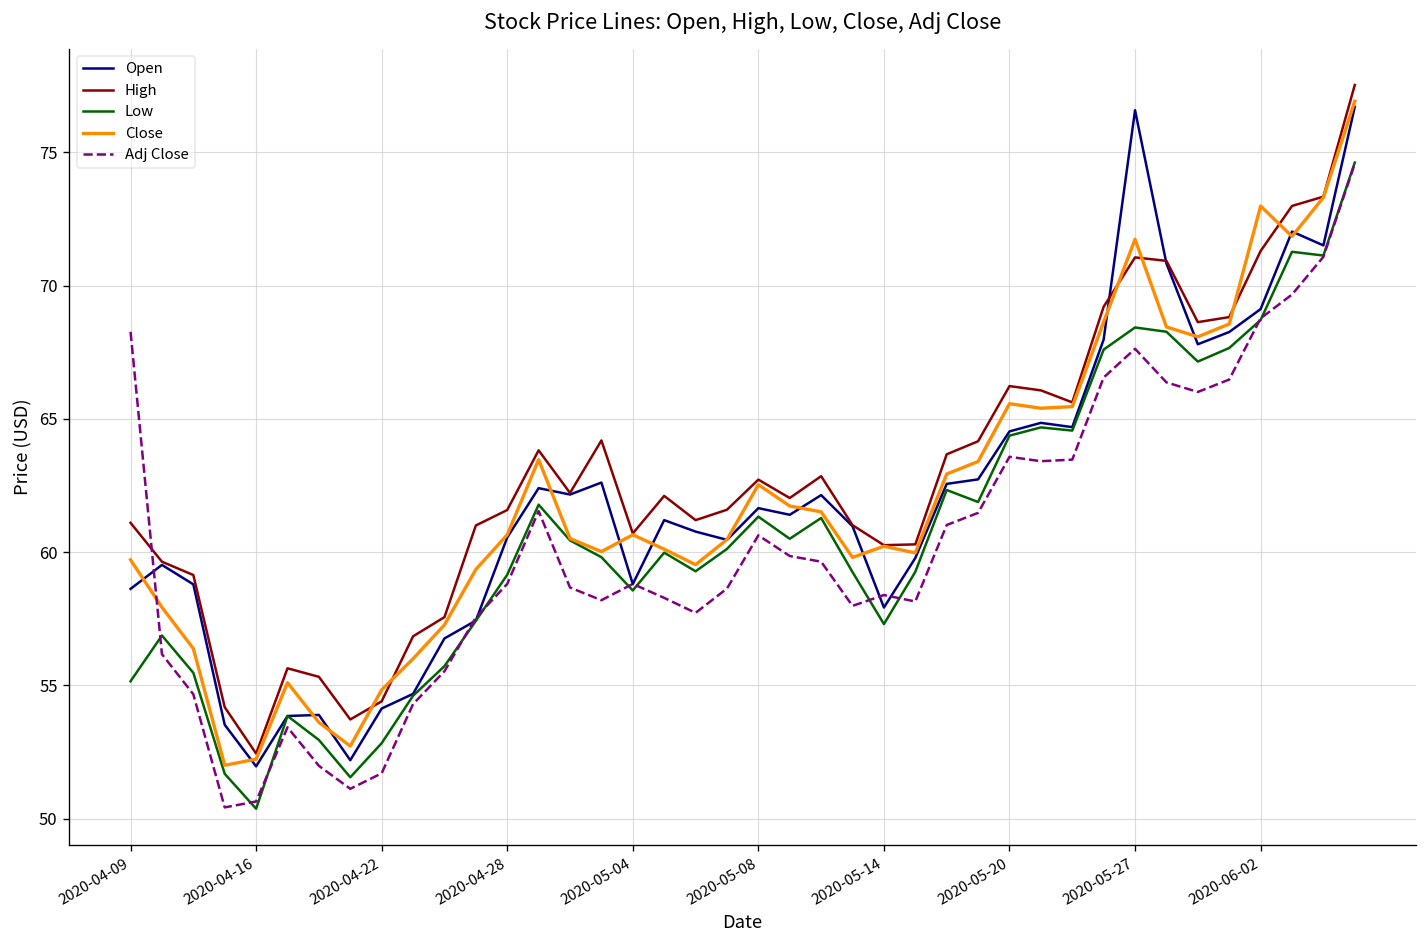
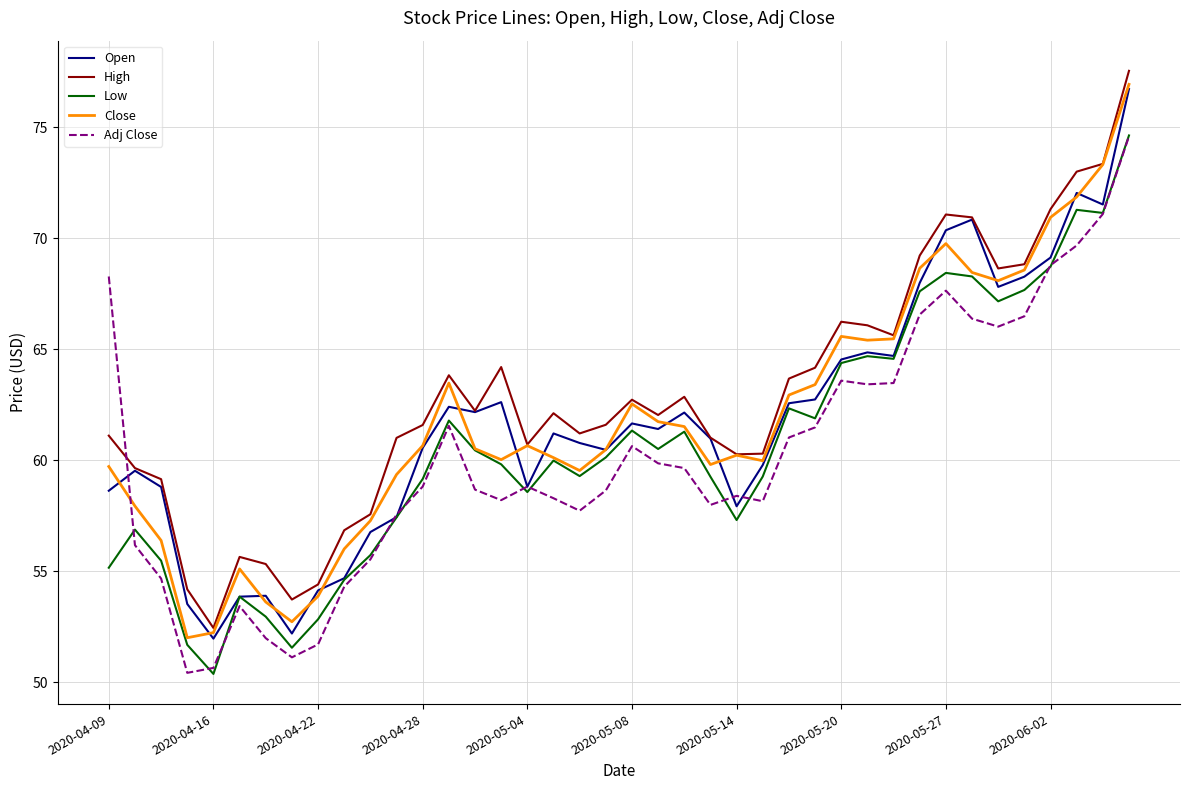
  {
    "Open": {
      "2020-04-09": 58.6,
      "2020-04-16": 52.0,
      "2020-04-22": 54.1,
      "2020-05-08": 61.7,
      "2020-05-14": 57.9,
      "2020-05-20": 64.5,
-     "2020-05-27": 76.6,
+     "2020-05-27": 70.3,
      "2020-06-02": 69.1
    },
    "High": {
      "2020-04-09": 61.1,
      "2020-04-16": 52.4,
      "2020-04-22": 54.4,
      "2020-04-28": 61.6,
      "2020-05-08": 62.7,
      "2020-05-20": 66.2,
      "2020-05-27": 71.1,
      "2020-06-02": 71.3
    },
    "Low": {
      "2020-04-09": 55.2,
      "2020-04-16": 50.4,
      "2020-04-22": 52.8,
      "2020-04-28": 59.2,
      "2020-05-04": 58.6,
      "2020-05-08": 61.3,
      "2020-05-14": 57.3,
      "2020-05-20": 64.4,
      "2020-05-27": 68.4
    },
    "Close": {
      "2020-04-09": 59.7,
      "2020-04-16": 52.2,
-     "2020-04-22": 54.8,
+     "2020-04-22": 53.9,
      "2020-05-08": 62.5,
      "2020-05-20": 65.6,
-     "2020-05-27": 71.7,
-     "2020-06-02": 73.0
+     "2020-05-27": 69.8,
+     "2020-06-02": 70.9
    },
    "Adj Close": {
      "2020-04-09": 68.3,
      "2020-04-16": 50.6,
      "2020-04-22": 51.7,
      "2020-04-28": 58.8,
      "2020-05-08": 60.6,
      "2020-05-14": 58.4,
      "2020-05-20": 63.6,
      "2020-05-27": 67.6
    }
  }
